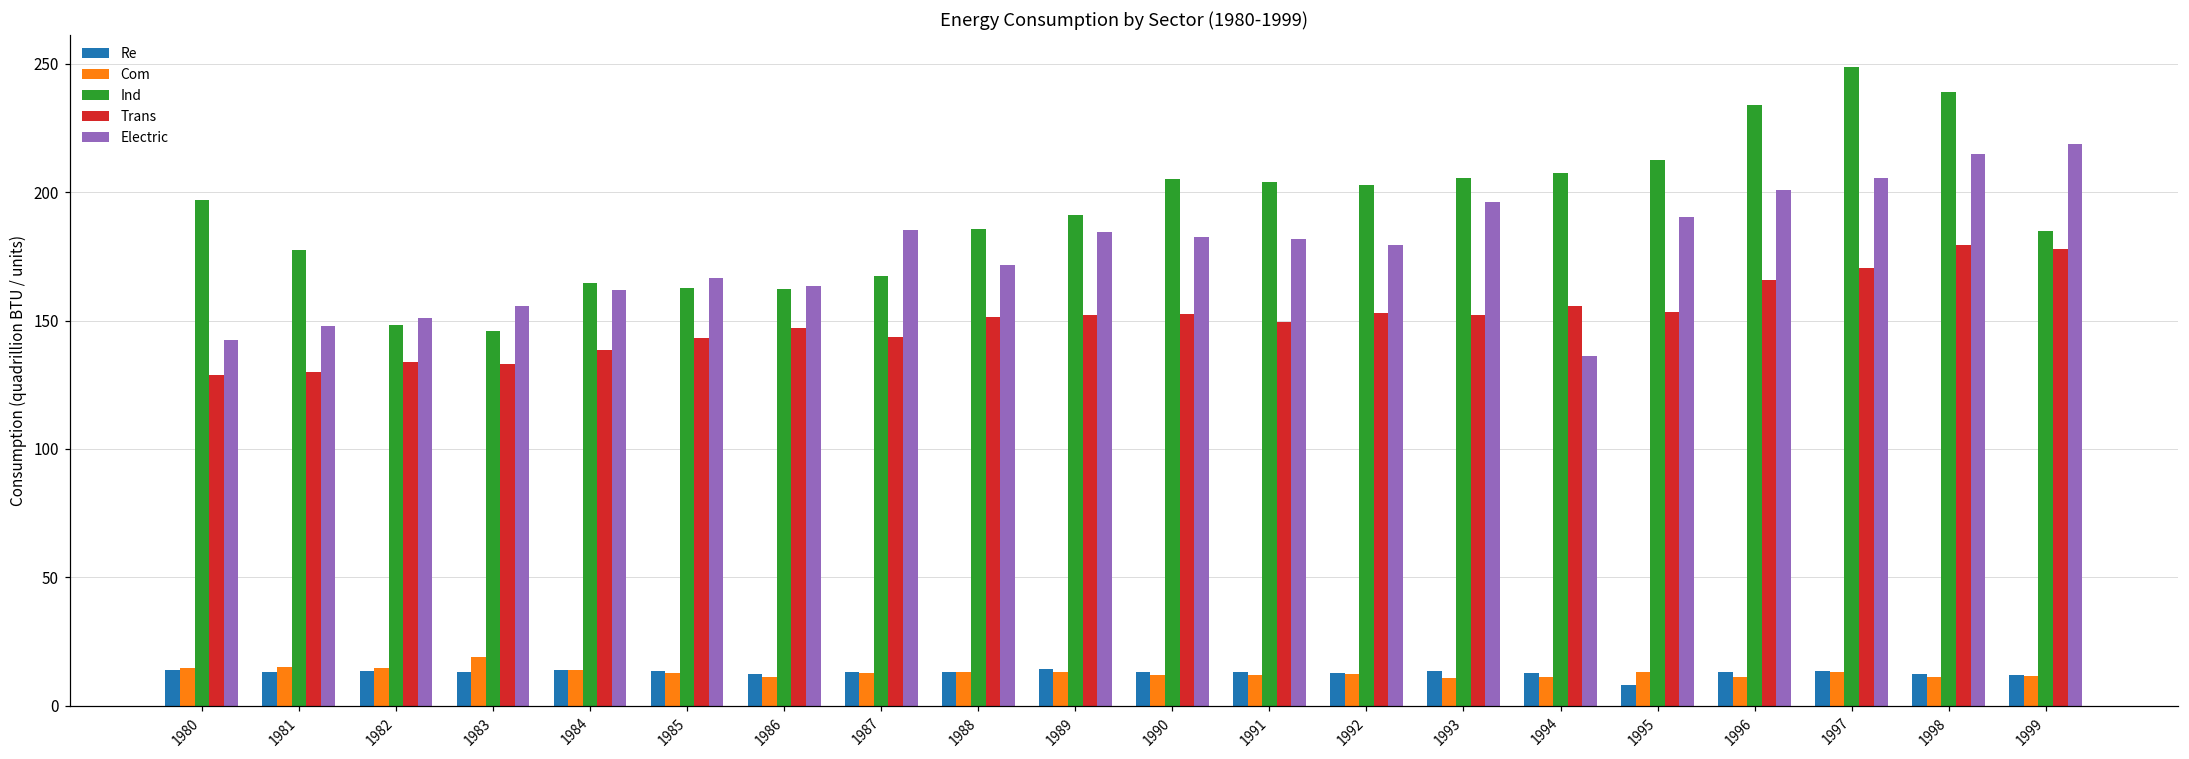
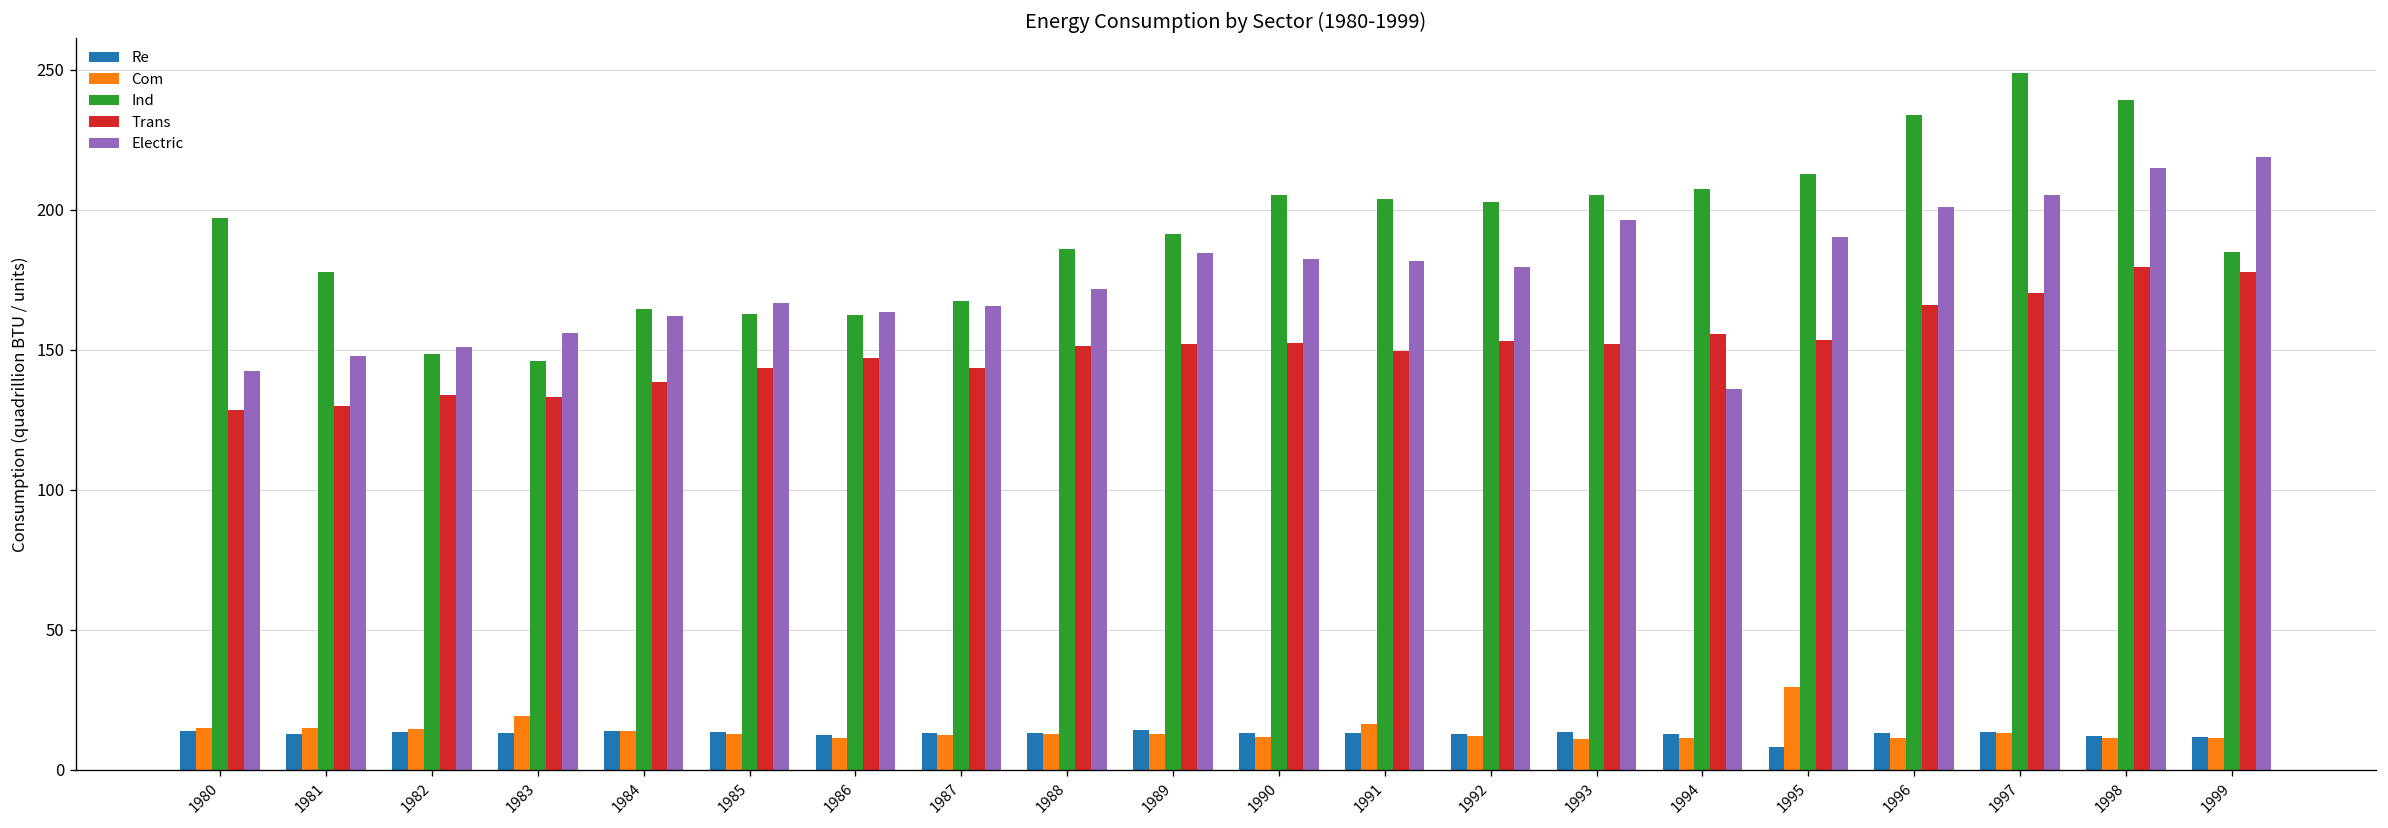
  {
    "Re": {
      "1980": 14,
      "1981": 13,
      "1982": 13,
      "1983": 13,
      "1984": 14,
      "1985": 13,
      "1986": 12,
      "1987": 13,
      "1988": 13,
      "1989": 14,
      "1990": 13,
      "1991": 13,
      "1992": 13,
      "1993": 14,
      "1994": 13,
      "1995": 8,
      "1996": 13,
      "1997": 14,
      "1998": 12,
      "1999": 12
    },
    "Com": {
      "1980": 15,
      "1981": 15,
      "1982": 15,
      "1983": 19,
      "1984": 14,
      "1985": 13,
      "1986": 11,
      "1987": 13,
      "1988": 13,
      "1989": 13,
      "1990": 12,
-     "1991": 12,
+     "1991": 16,
      "1992": 12,
      "1993": 11,
      "1994": 11,
-     "1995": 13,
+     "1995": 30,
      "1996": 11,
      "1997": 13,
      "1998": 11,
      "1999": 11
    },
    "Ind": {
      "1980": 197,
      "1981": 178,
      "1982": 148,
      "1983": 146,
      "1984": 165,
      "1985": 163,
      "1986": 162,
      "1987": 167,
      "1988": 186,
      "1989": 191,
      "1990": 205,
      "1991": 204,
      "1992": 203,
      "1993": 205,
      "1994": 207,
      "1995": 213,
      "1996": 234,
      "1997": 249,
      "1998": 239,
      "1999": 185
    },
    "Trans": {
      "1980": 129,
      "1981": 130,
      "1982": 134,
      "1983": 133,
      "1984": 139,
      "1985": 143,
      "1986": 147,
      "1987": 144,
      "1988": 151,
      "1989": 152,
      "1990": 153,
      "1991": 150,
      "1992": 153,
      "1993": 152,
      "1994": 156,
      "1995": 153,
      "1996": 166,
      "1997": 170,
      "1998": 180,
      "1999": 178
    },
    "Electric": {
      "1980": 142,
      "1981": 148,
      "1982": 151,
      "1983": 156,
      "1984": 162,
      "1985": 167,
      "1986": 164,
-     "1987": 185,
+     "1987": 166,
      "1988": 172,
      "1989": 185,
      "1990": 183,
      "1991": 182,
      "1992": 179,
      "1993": 196,
      "1994": 136,
      "1995": 190,
      "1996": 201,
      "1997": 205,
      "1998": 215,
      "1999": 219
    }
  }
